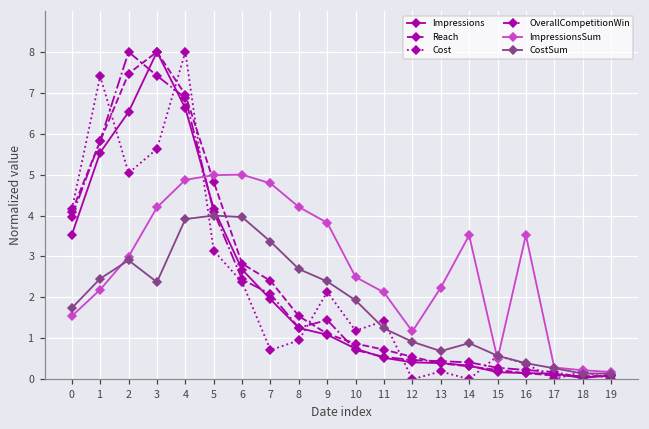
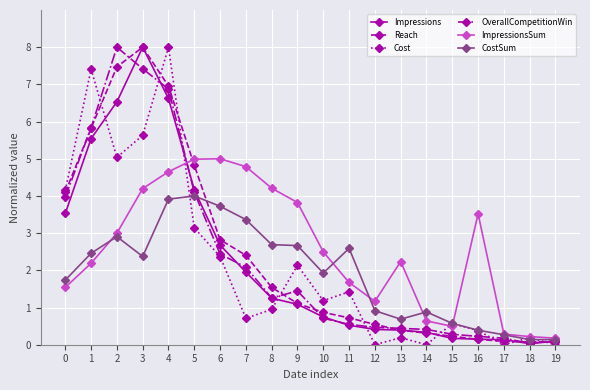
  {
    "ImpressionsSum": {
      "0": 1.5,
      "1": 2.2,
      "2": 3.0,
      "3": 4.2,
-     "4": 4.9,
+     "4": 4.7,
      "5": 5.0,
      "6": 5.0,
      "7": 4.8,
      "8": 4.2,
      "9": 3.8,
      "10": 2.5,
-     "11": 2.1,
+     "11": 1.7,
      "12": 1.2,
      "13": 2.2,
-     "14": 3.5,
+     "14": 0.6,
      "15": 0.5,
      "16": 3.5
    },
    "CostSum": {
      "0": 1.7,
      "1": 2.5,
      "2": 2.9,
      "3": 2.4,
      "4": 3.9,
      "5": 4.0,
-     "6": 4.0,
+     "6": 3.7,
      "7": 3.4,
      "8": 2.7,
-     "9": 2.4,
+     "9": 2.7,
      "10": 1.9,
-     "11": 1.2,
+     "11": 2.6,
      "12": 0.9,
      "13": 0.7,
      "14": 0.9
    }
  }
